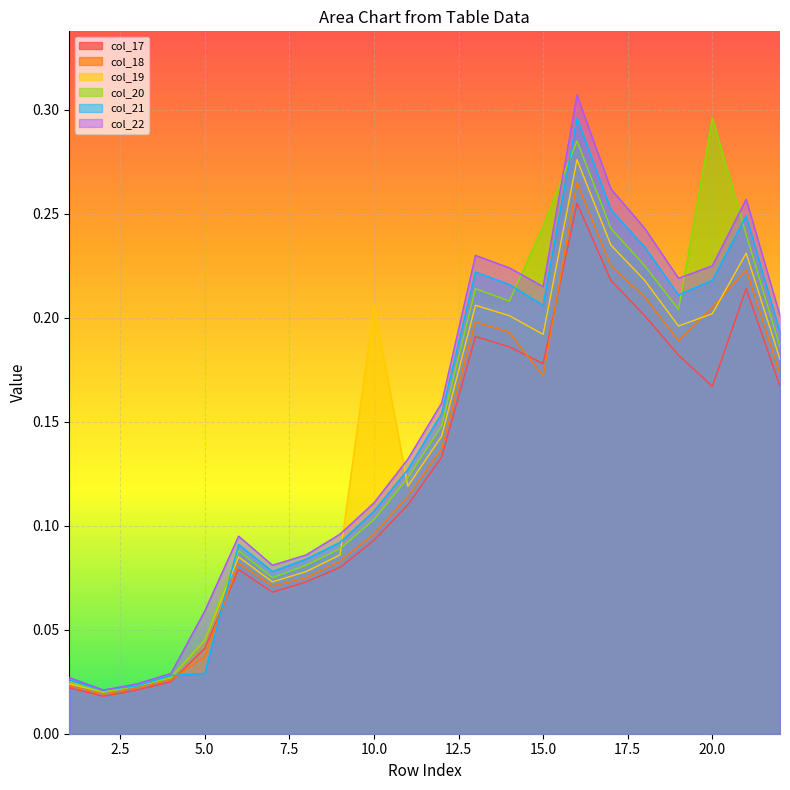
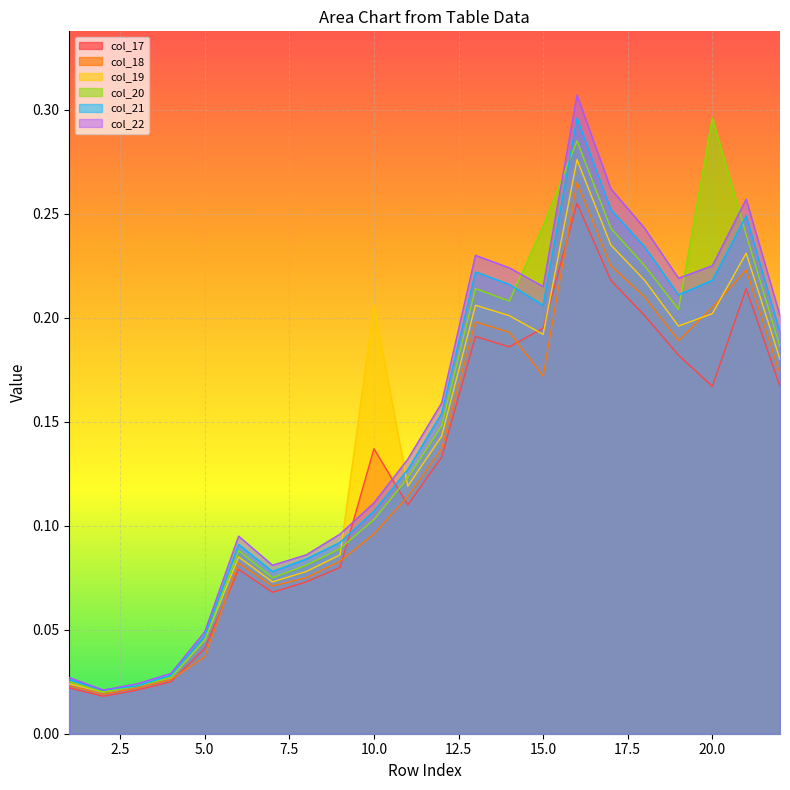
  {
    "col_17": {
      "5.0": 0.041,
-     "10.0": 0.093,
-     "15.0": 0.178,
+     "10.0": 0.137,
+     "15.0": 0.195,
      "20.0": 0.167
    },
    "col_18": {
      "5.0": 0.037,
      "10.0": 0.096,
      "15.0": 0.172,
      "20.0": 0.205
    },
    "col_19": {
      "10.0": 0.206,
      "15.0": 0.192,
      "20.0": 0.202
    },
    "col_20": {
      "10.0": 0.103,
      "15.0": 0.244,
      "20.0": 0.296
    },
    "col_21": {
-     "5.0": 0.029,
+     "5.0": 0.047,
      "10.0": 0.107,
      "15.0": 0.206,
      "20.0": 0.218
    },
    "col_22": {
-     "5.0": 0.059,
+     "5.0": 0.049,
      "10.0": 0.111,
      "15.0": 0.215,
      "20.0": 0.225
    }
  }
